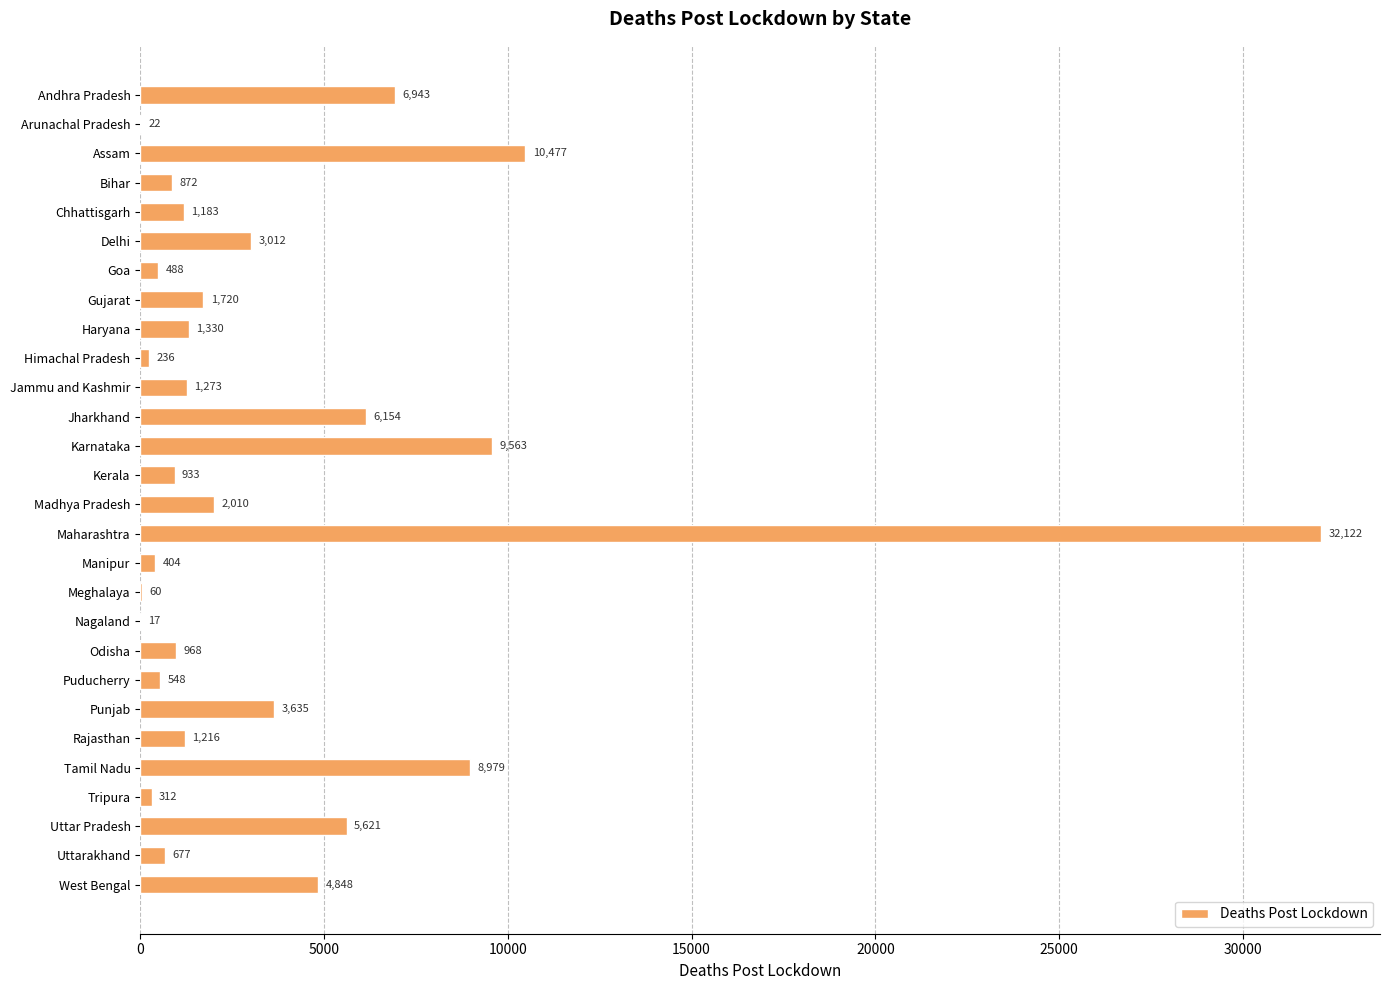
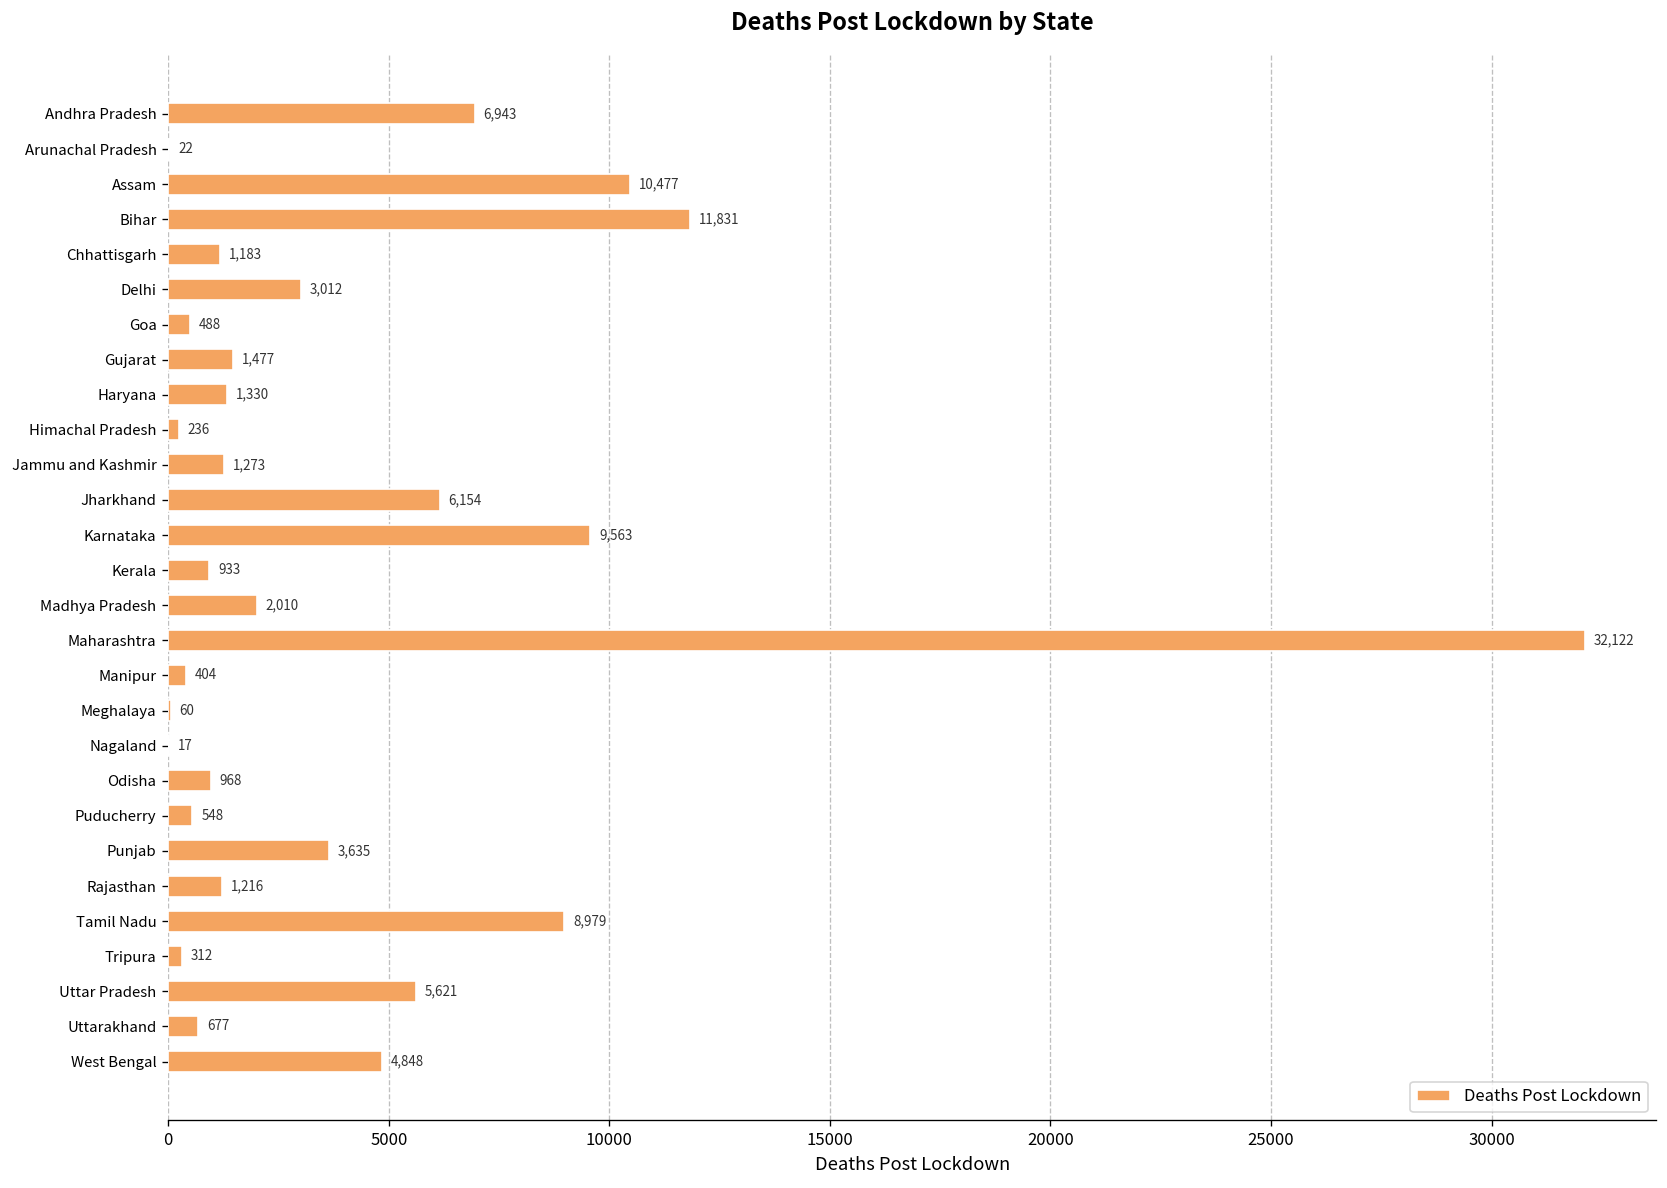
  {
    "Andhra Pradesh": "6,943",
    "Arunachal Pradesh": "22",
    "Assam": "10,477",
-   "Bihar": "872",
+   "Bihar": "11,831",
    "Chhattisgarh": "1,183",
    "Delhi": "3,012",
    "Goa": "488",
-   "Gujarat": "1,720",
+   "Gujarat": "1,477",
    "Haryana": "1,330",
    "Himachal Pradesh": "236",
    "Jammu and Kashmir": "1,273",
    "Jharkhand": "6,154",
    "Karnataka": "9,563",
    "Kerala": "933",
    "Madhya Pradesh": "2,010",
    "Maharashtra": "32,122",
    "Manipur": "404",
    "Meghalaya": "60",
    "Nagaland": "17",
    "Odisha": "968",
    "Puducherry": "548",
    "Punjab": "3,635",
    "Rajasthan": "1,216",
    "Tamil Nadu": "8,979",
    "Tripura": "312",
    "Uttar Pradesh": "5,621",
    "Uttarakhand": "677",
    "West Bengal": "4,848"
  }
